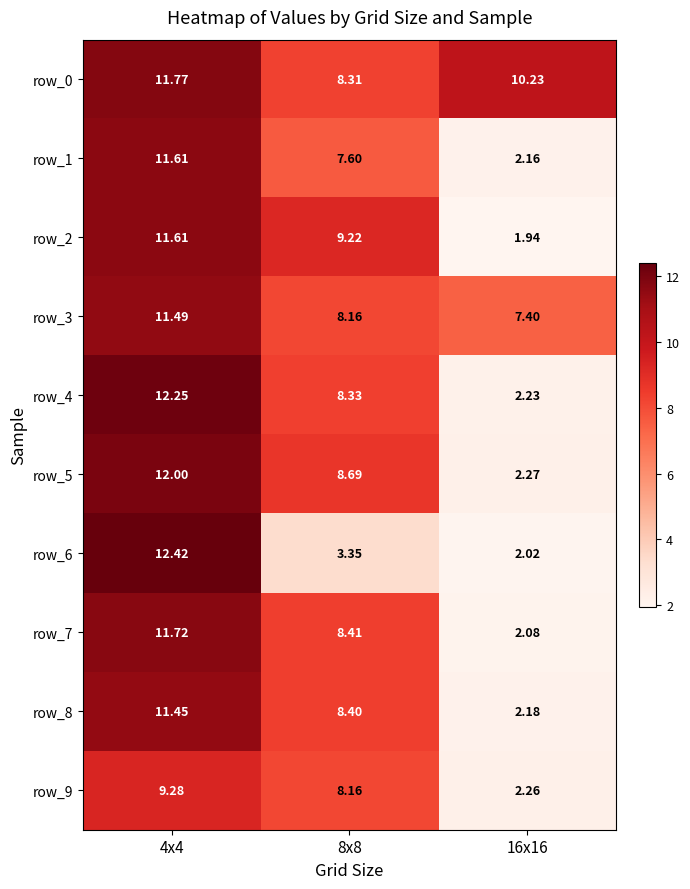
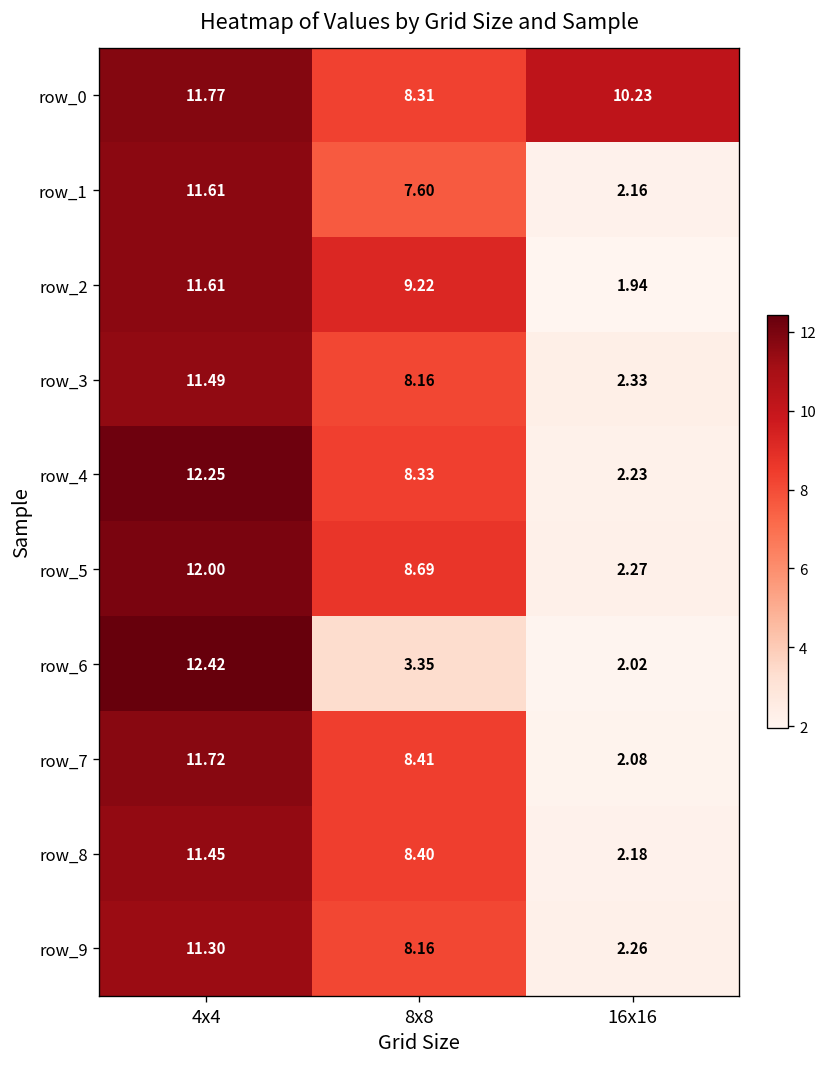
  {
    "row_0": {
      "4x4": 11.77,
      "8x8": 8.31,
      "16x16": 10.23
    },
    "row_1": {
      "4x4": 11.61,
      "8x8": 7.60,
      "16x16": 2.16
    },
    "row_2": {
      "4x4": 11.61,
      "8x8": 9.22,
      "16x16": 1.94
    },
    "row_3": {
      "4x4": 11.49,
      "8x8": 8.16,
-     "16x16": 7.40
+     "16x16": 2.33
    },
    "row_4": {
      "4x4": 12.25,
      "8x8": 8.33,
      "16x16": 2.23
    },
    "row_5": {
      "4x4": 12.00,
      "8x8": 8.69,
      "16x16": 2.27
    },
    "row_6": {
      "4x4": 12.42,
      "8x8": 3.35,
      "16x16": 2.02
    },
    "row_7": {
      "4x4": 11.72,
      "8x8": 8.41,
      "16x16": 2.08
    },
    "row_8": {
      "4x4": 11.45,
      "8x8": 8.40,
      "16x16": 2.18
    },
    "row_9": {
-     "4x4": 9.28,
+     "4x4": 11.30,
      "8x8": 8.16,
      "16x16": 2.26
    }
  }
